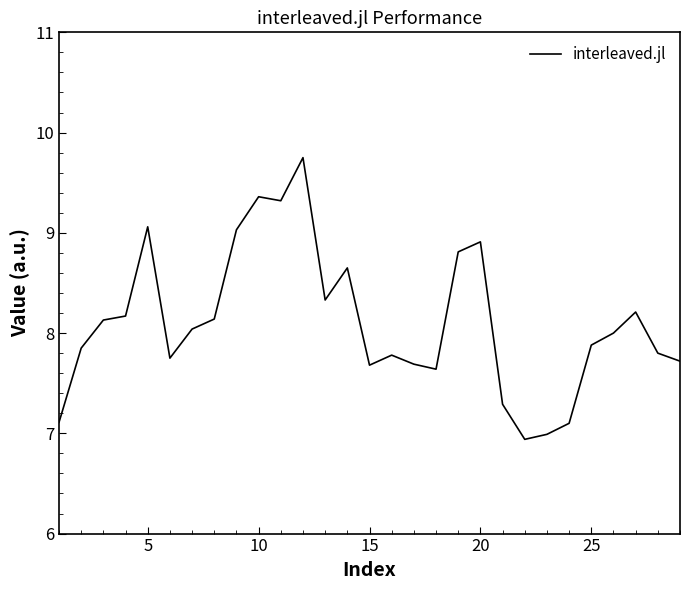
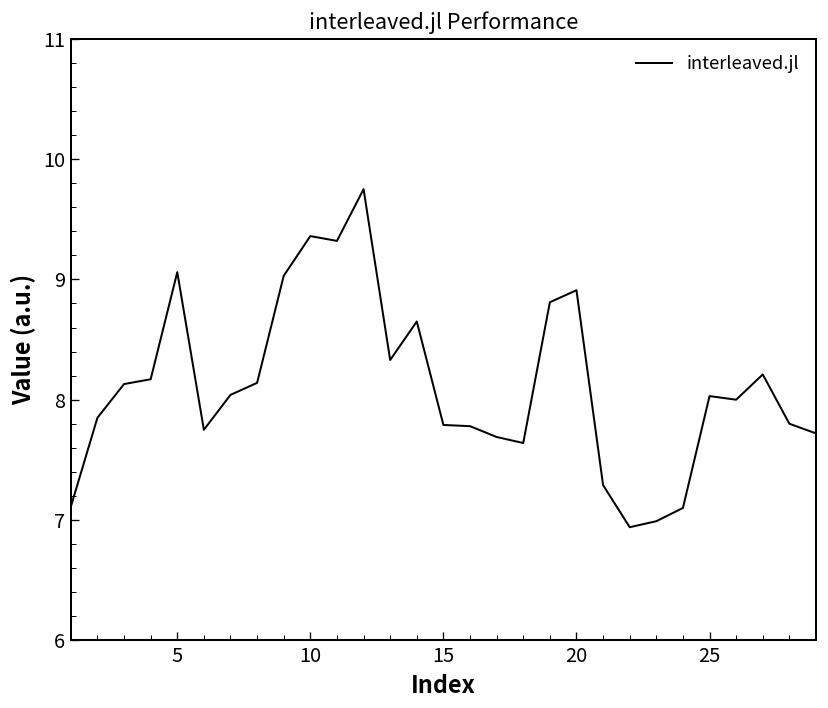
  {
    "5": 9.06,
    "10": 9.36,
-   "15": 7.68,
+   "15": 7.79,
    "20": 8.91,
-   "25": 7.88
+   "25": 8.03
  }
